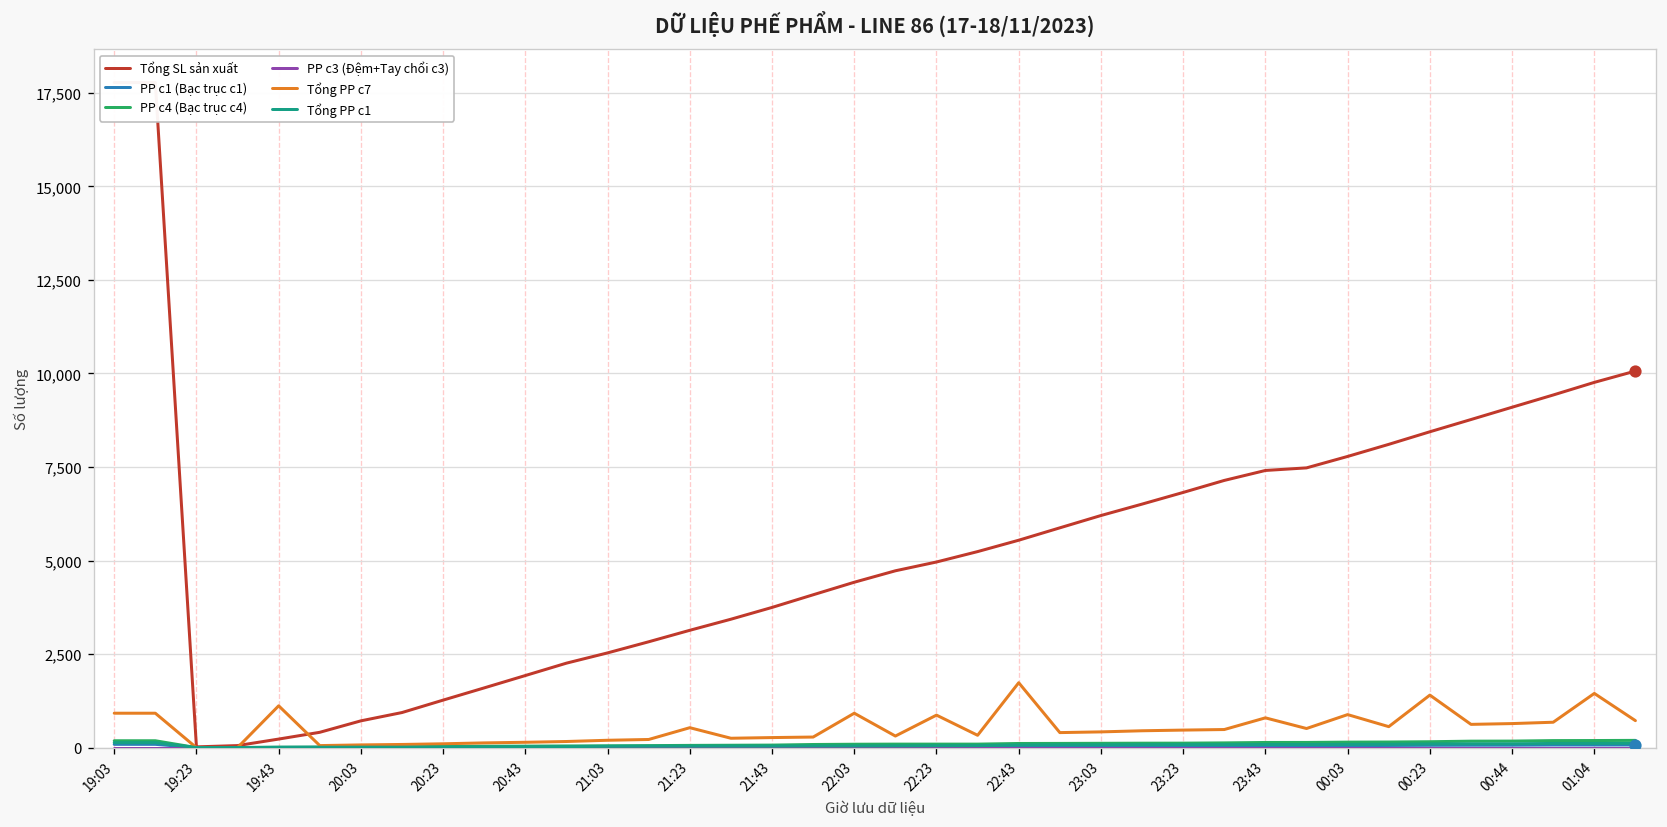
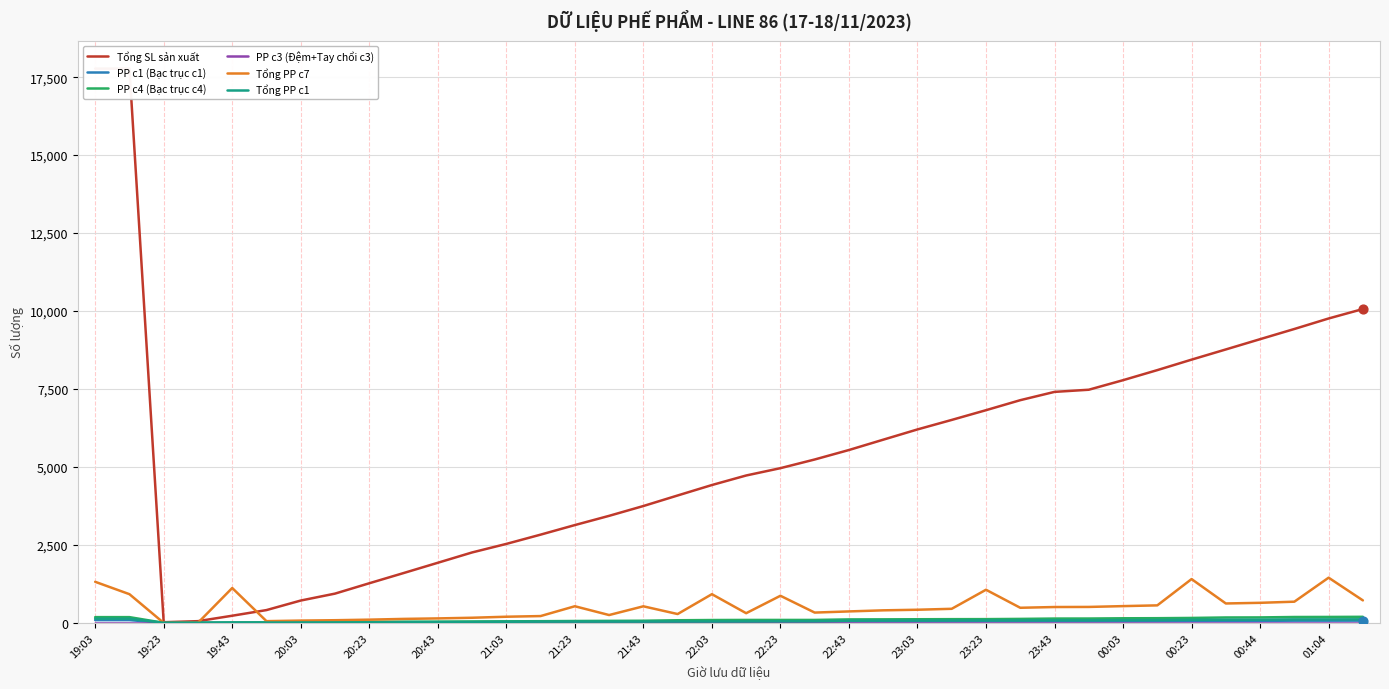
  {
    "PP c3 (Đệm+Tay chổi c3)": {
      "19:03": "0"
    },
    "Tổng PP c7": {
-     "19:03": "900",
+     "19:03": "1,300",
      "19:43": "1,100",
      "20:43": "100",
      "21:03": "200",
      "21:23": "500",
-     "21:43": "300",
+     "21:43": "500",
      "22:03": "900",
      "22:23": "900",
-     "22:43": "1,700",
+     "22:43": "400",
      "23:03": "400",
-     "23:23": "500",
-     "23:43": "800",
-     "00:03": "900",
+     "23:23": "1,100",
+     "23:43": "500",
+     "00:03": "500",
      "00:23": "1,400",
      "00:44": "600",
      "01:04": "1,500"
    }
  }
